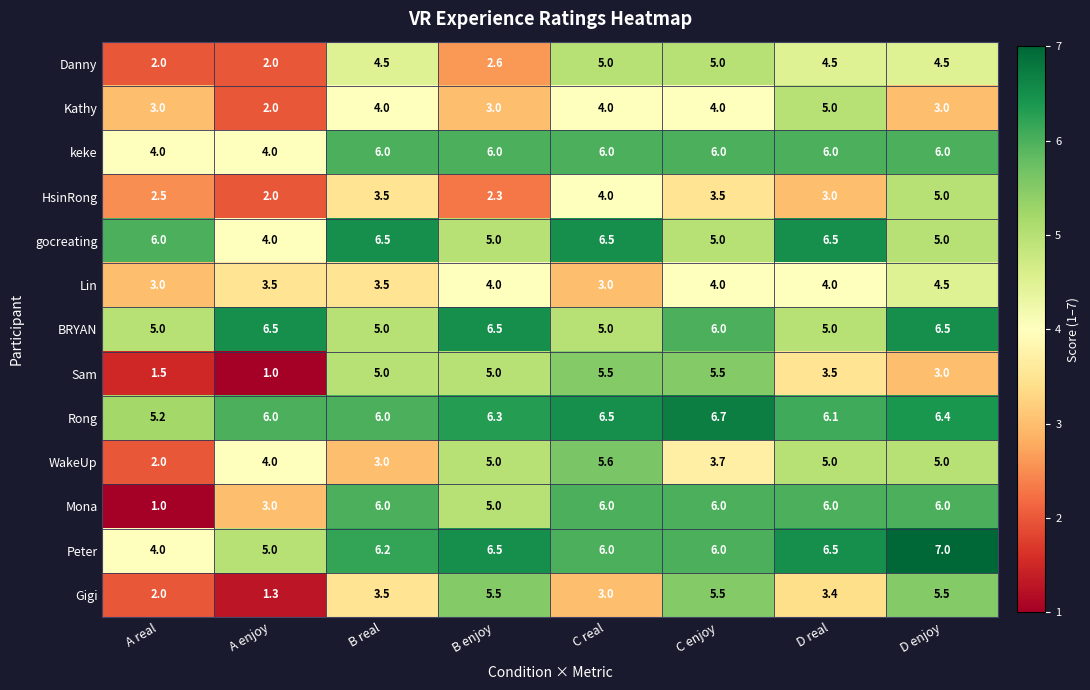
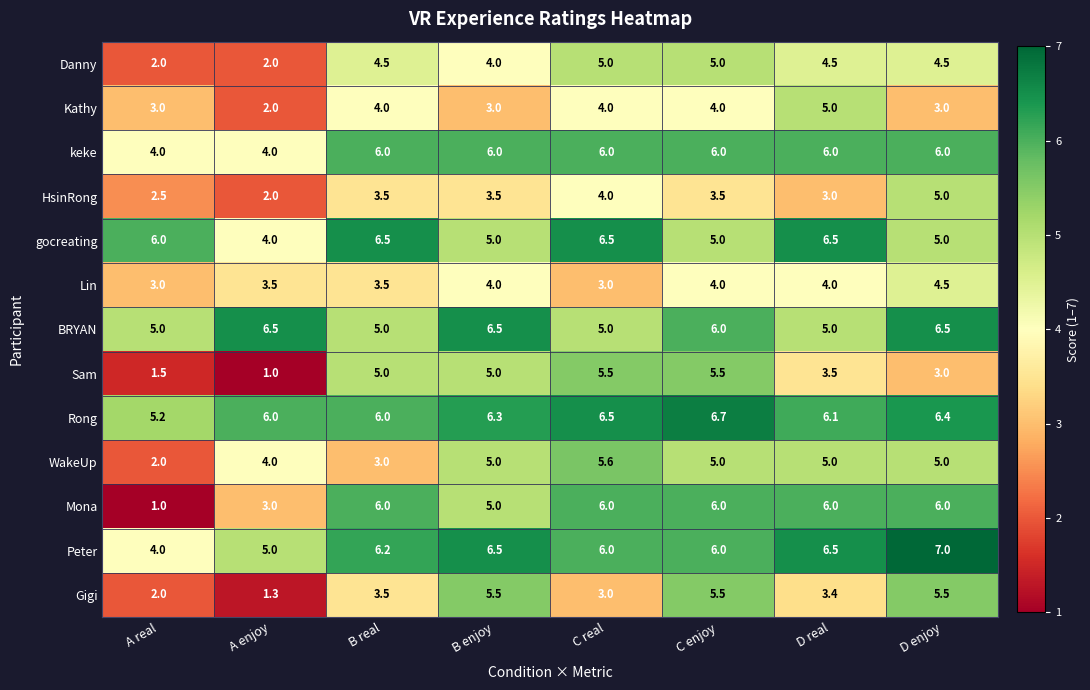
  {
    "Danny": {
      "A real": 2.0,
      "A enjoy": 2.0,
      "B real": 4.5,
-     "B enjoy": 2.6,
+     "B enjoy": 4.0,
      "C real": 5.0,
      "C enjoy": 5.0,
      "D real": 4.5,
      "D enjoy": 4.5
    },
    "Kathy": {
      "A real": 3.0,
      "A enjoy": 2.0,
      "B real": 4.0,
      "B enjoy": 3.0,
      "C real": 4.0,
      "C enjoy": 4.0,
      "D real": 5.0,
      "D enjoy": 3.0
    },
    "keke": {
      "A real": 4.0,
      "A enjoy": 4.0,
      "B real": 6.0,
      "B enjoy": 6.0,
      "C real": 6.0,
      "C enjoy": 6.0,
      "D real": 6.0,
      "D enjoy": 6.0
    },
    "HsinRong": {
      "A real": 2.5,
      "A enjoy": 2.0,
      "B real": 3.5,
-     "B enjoy": 2.3,
+     "B enjoy": 3.5,
      "C real": 4.0,
      "C enjoy": 3.5,
      "D real": 3.0,
      "D enjoy": 5.0
    },
    "gocreating": {
      "A real": 6.0,
      "A enjoy": 4.0,
      "B real": 6.5,
      "B enjoy": 5.0,
      "C real": 6.5,
      "C enjoy": 5.0,
      "D real": 6.5,
      "D enjoy": 5.0
    },
    "Lin": {
      "A real": 3.0,
      "A enjoy": 3.5,
      "B real": 3.5,
      "B enjoy": 4.0,
      "C real": 3.0,
      "C enjoy": 4.0,
      "D real": 4.0,
      "D enjoy": 4.5
    },
    "BRYAN": {
      "A real": 5.0,
      "A enjoy": 6.5,
      "B real": 5.0,
      "B enjoy": 6.5,
      "C real": 5.0,
      "C enjoy": 6.0,
      "D real": 5.0,
      "D enjoy": 6.5
    },
    "Sam": {
      "A real": 1.5,
      "A enjoy": 1.0,
      "B real": 5.0,
      "B enjoy": 5.0,
      "C real": 5.5,
      "C enjoy": 5.5,
      "D real": 3.5,
      "D enjoy": 3.0
    },
    "Rong": {
      "A real": 5.2,
      "A enjoy": 6.0,
      "B real": 6.0,
      "B enjoy": 6.3,
      "C real": 6.5,
      "C enjoy": 6.7,
      "D real": 6.1,
      "D enjoy": 6.4
    },
    "WakeUp": {
      "A real": 2.0,
      "A enjoy": 4.0,
      "B real": 3.0,
      "B enjoy": 5.0,
      "C real": 5.6,
-     "C enjoy": 3.7,
+     "C enjoy": 5.0,
      "D real": 5.0,
      "D enjoy": 5.0
    },
    "Mona": {
      "A real": 1.0,
      "A enjoy": 3.0,
      "B real": 6.0,
      "B enjoy": 5.0,
      "C real": 6.0,
      "C enjoy": 6.0,
      "D real": 6.0,
      "D enjoy": 6.0
    },
    "Peter": {
      "A real": 4.0,
      "A enjoy": 5.0,
      "B real": 6.2,
      "B enjoy": 6.5,
      "C real": 6.0,
      "C enjoy": 6.0,
      "D real": 6.5,
      "D enjoy": 7.0
    },
    "Gigi": {
      "A real": 2.0,
      "A enjoy": 1.3,
      "B real": 3.5,
      "B enjoy": 5.5,
      "C real": 3.0,
      "C enjoy": 5.5,
      "D real": 3.4,
      "D enjoy": 5.5
    }
  }
